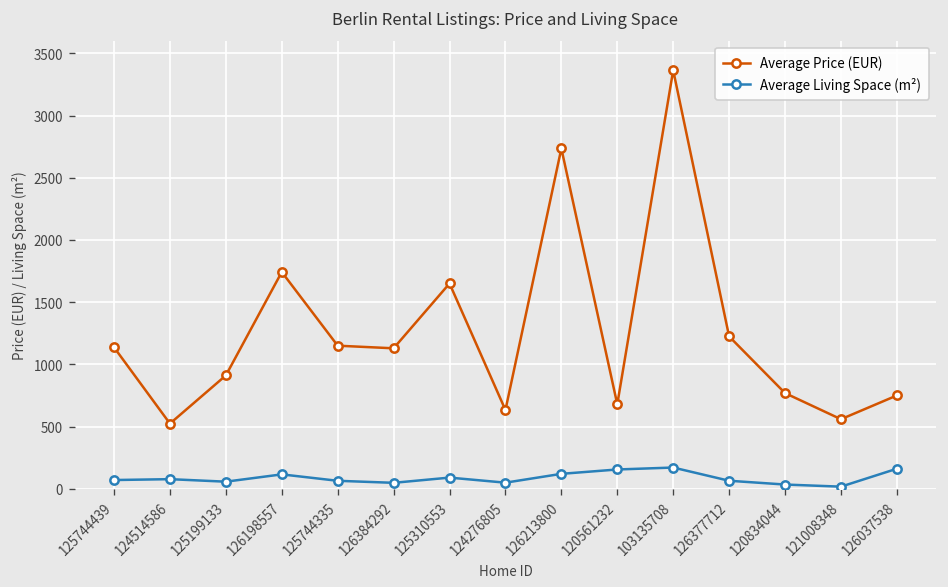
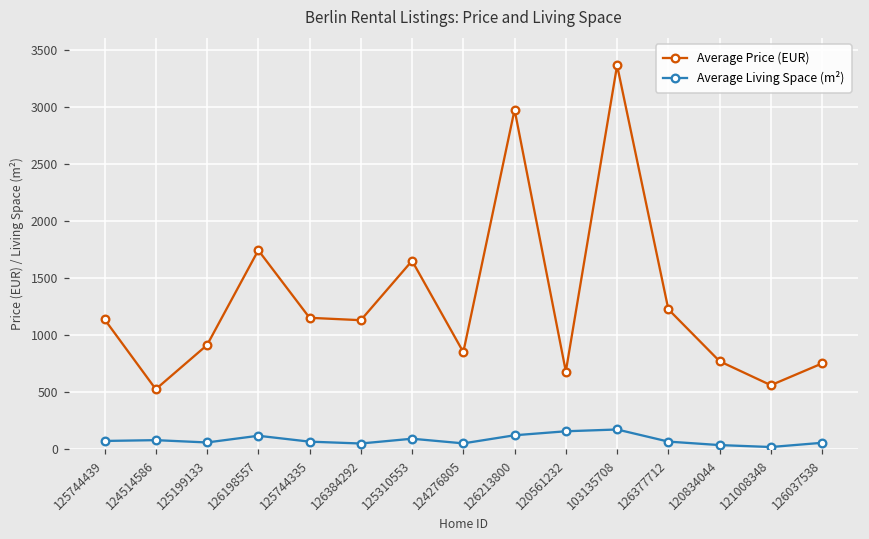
  {
    "Average Price (EUR)": {
      "125744439": 1140,
      "124514586": 520,
      "125199133": 910,
      "126198557": 1740,
      "125744335": 1150,
      "126384292": 1130,
      "125310553": 1650,
-     "124276805": 630,
-     "126213800": 2740,
+     "124276805": 850,
+     "126213800": 2980,
      "120561232": 680,
      "103135708": 3360,
      "126377712": 1220,
      "120834044": 770,
      "121008348": 560,
      "126037538": 750
    },
    "Average Living Space (m²)": {
      "125744439": 70,
      "124514586": 80,
      "125199133": 60,
      "126198557": 120,
      "125744335": 60,
      "126384292": 50,
      "125310553": 90,
      "124276805": 50,
      "126213800": 120,
      "120561232": 160,
      "103135708": 170,
      "126377712": 60,
      "120834044": 30,
      "121008348": 20,
-     "126037538": 160
+     "126037538": 50
    }
  }
